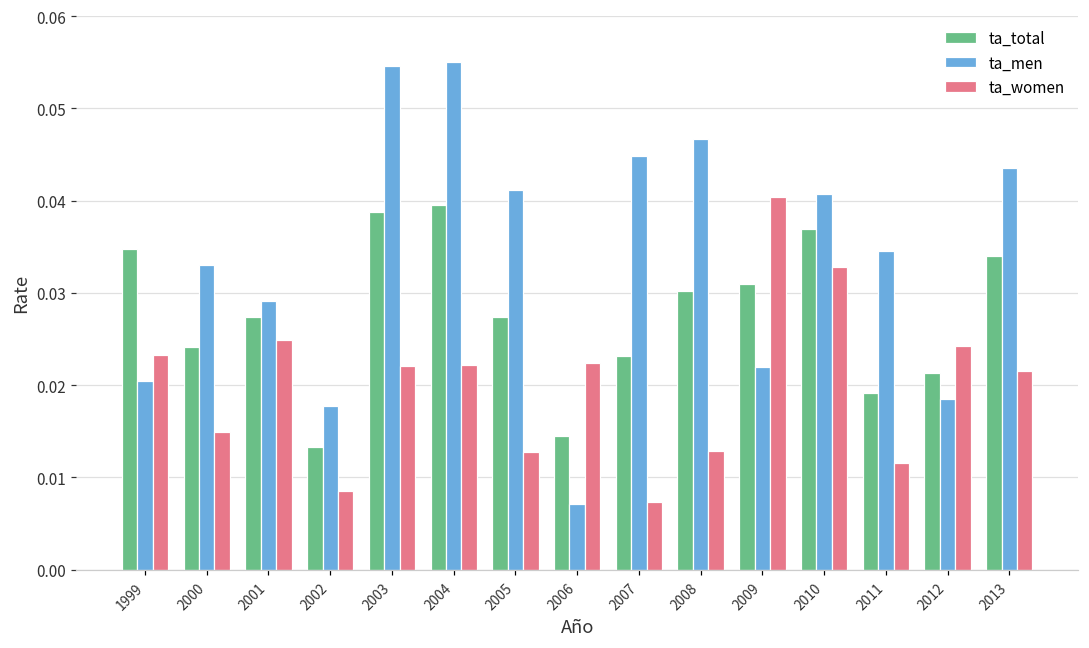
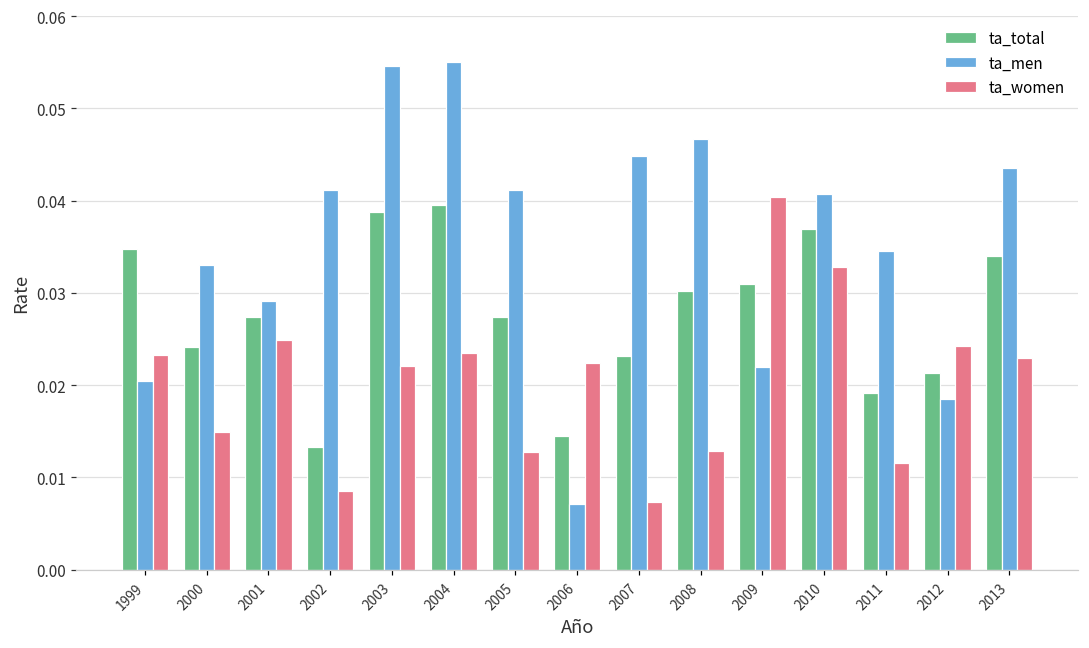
  {
    "ta_total": {
      "1999": 0.035,
      "2000": 0.024,
      "2001": 0.027,
      "2002": 0.013,
      "2003": 0.039,
      "2004": 0.040,
      "2005": 0.027,
      "2006": 0.015,
      "2007": 0.023,
      "2008": 0.030,
      "2009": 0.031,
      "2010": 0.037,
      "2011": 0.019,
      "2012": 0.021,
      "2013": 0.034
    },
    "ta_men": {
      "1999": 0.020,
      "2000": 0.033,
      "2001": 0.029,
-     "2002": 0.018,
+     "2002": 0.041,
      "2003": 0.055,
      "2004": 0.055,
      "2005": 0.041,
      "2006": 0.007,
      "2007": 0.045,
      "2008": 0.047,
      "2009": 0.022,
      "2010": 0.041,
      "2011": 0.035,
      "2012": 0.019,
      "2013": 0.044
    },
    "ta_women": {
      "1999": 0.023,
      "2000": 0.015,
      "2001": 0.025,
      "2002": 0.008,
      "2003": 0.022,
-     "2004": 0.022,
+     "2004": 0.023,
      "2005": 0.013,
      "2006": 0.022,
      "2007": 0.007,
      "2008": 0.013,
      "2009": 0.040,
      "2010": 0.033,
      "2011": 0.012,
      "2012": 0.024,
-     "2013": 0.022
+     "2013": 0.023
    }
  }
